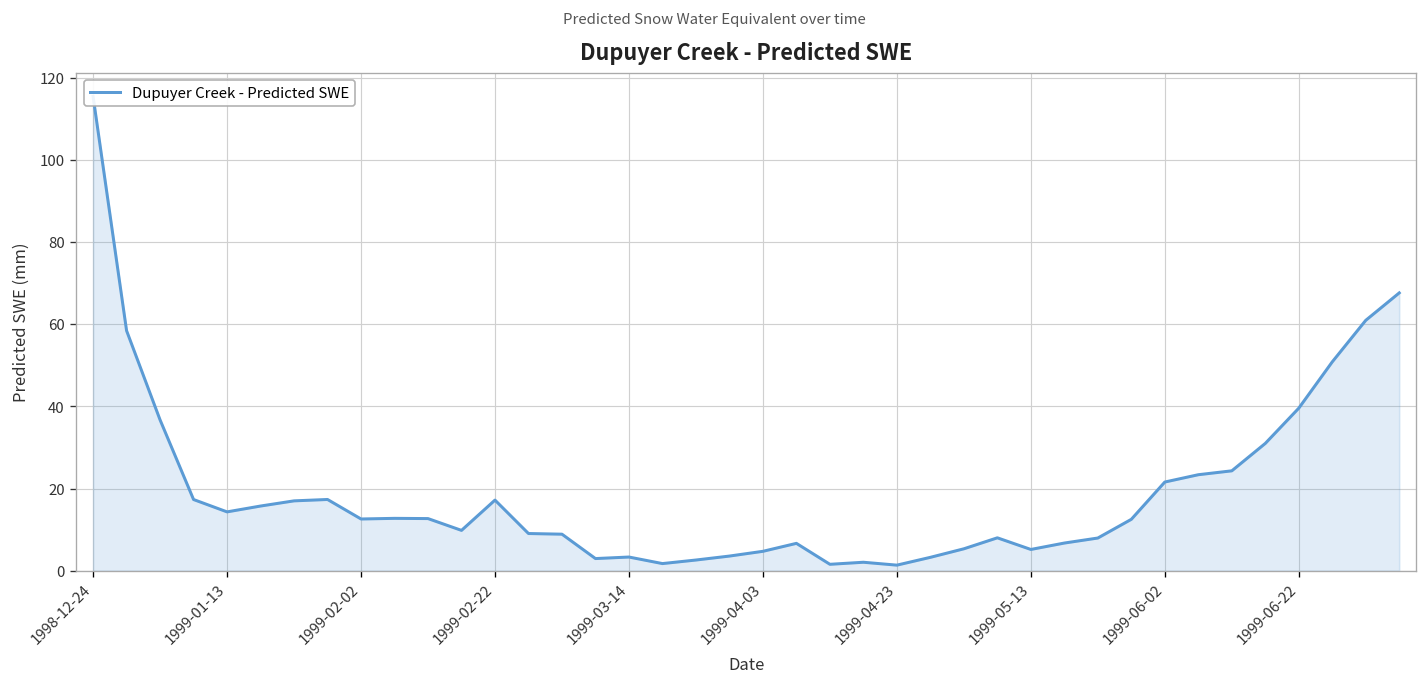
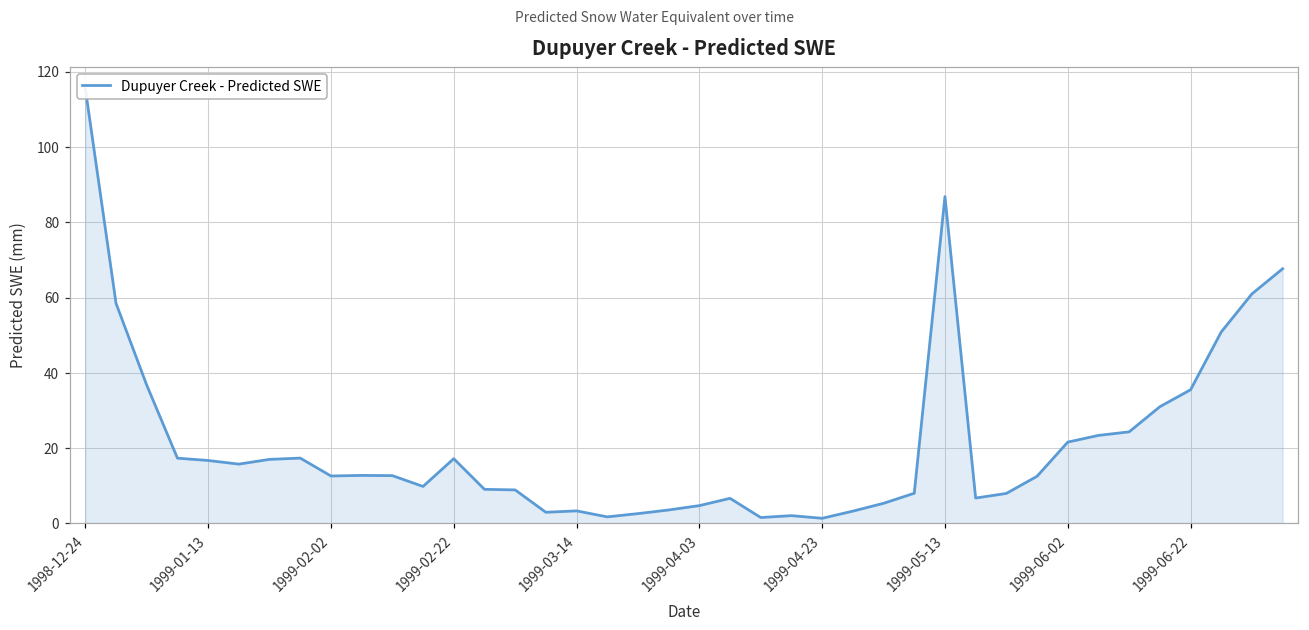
  {
-   "1999-01-13": 14,
+   "1999-01-13": 17,
    "1999-02-02": 13,
    "1999-02-22": 17,
    "1999-03-14": 3,
    "1999-04-03": 5,
    "1999-04-23": 1,
-   "1999-05-13": 5,
+   "1999-05-13": 87,
    "1999-06-02": 22,
-   "1999-06-22": 40
+   "1999-06-22": 36
  }
